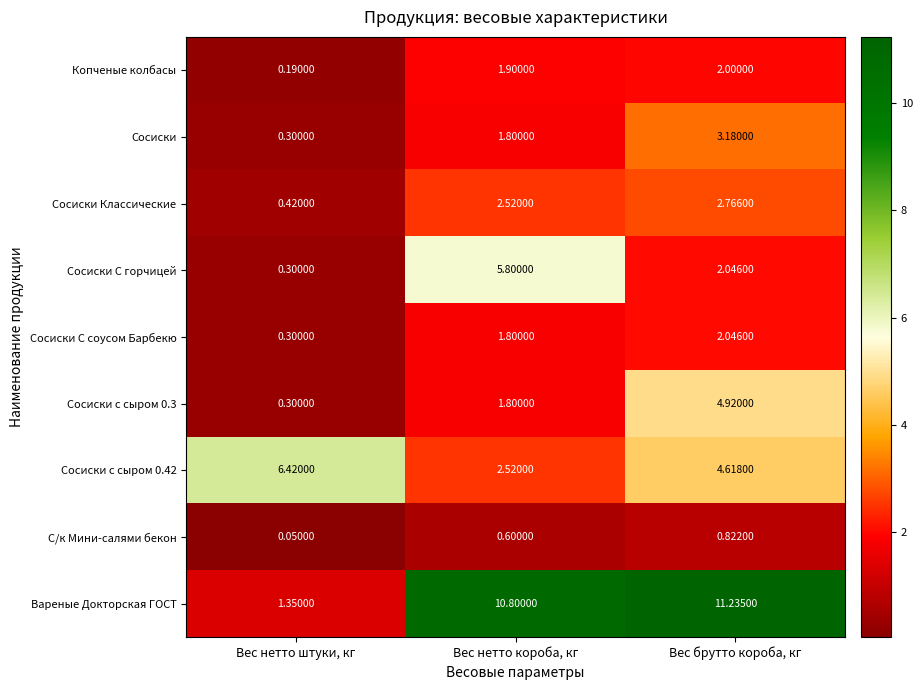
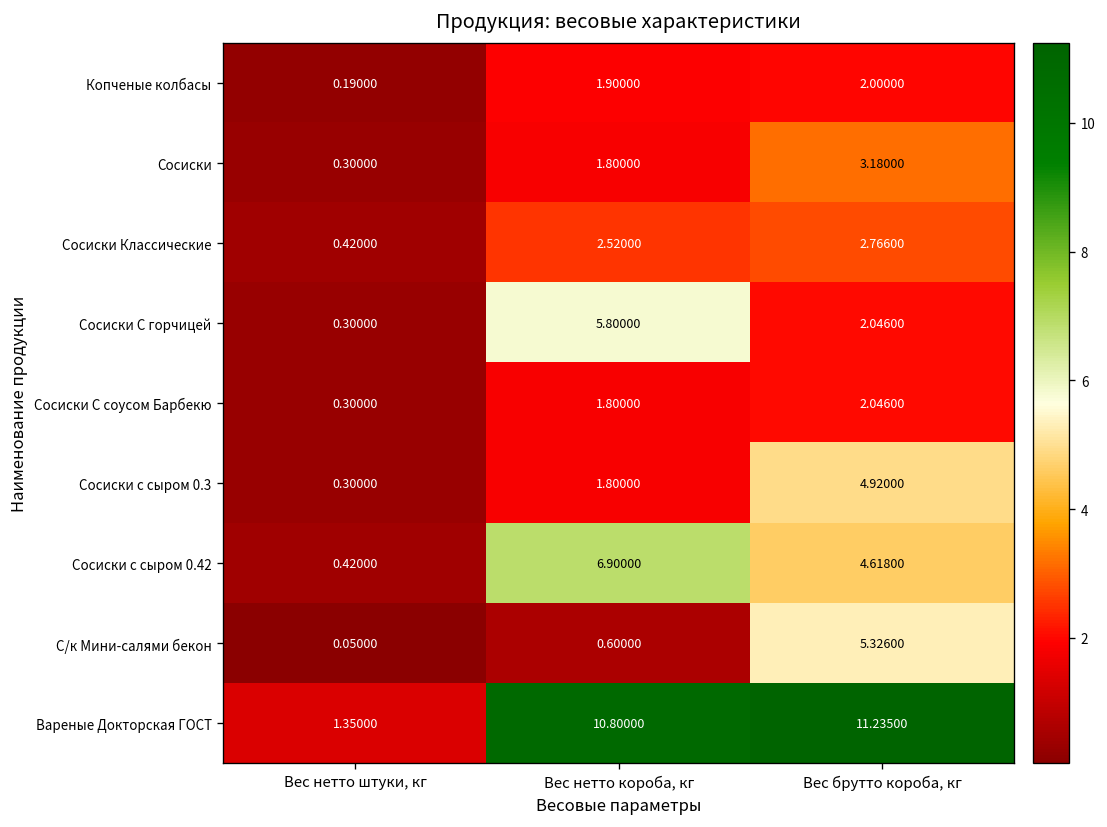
  {
    "Копченые колбасы": {
      "Вес нетто штуки, кг": 0.19000,
      "Вес нетто короба, кг": 1.90000,
      "Вес брутто короба, кг": 2.00000
    },
    "Сосиски": {
      "Вес нетто штуки, кг": 0.30000,
      "Вес нетто короба, кг": 1.80000,
      "Вес брутто короба, кг": 3.18000
    },
    "Сосиски Классические": {
      "Вес нетто штуки, кг": 0.42000,
      "Вес нетто короба, кг": 2.52000,
      "Вес брутто короба, кг": 2.76600
    },
    "Сосиски С горчицей": {
      "Вес нетто штуки, кг": 0.30000,
      "Вес нетто короба, кг": 5.80000,
      "Вес брутто короба, кг": 2.04600
    },
    "Сосиски С соусом Барбекю": {
      "Вес нетто штуки, кг": 0.30000,
      "Вес нетто короба, кг": 1.80000,
      "Вес брутто короба, кг": 2.04600
    },
    "Сосиски с сыром 0.3": {
      "Вес нетто штуки, кг": 0.30000,
      "Вес нетто короба, кг": 1.80000,
      "Вес брутто короба, кг": 4.92000
    },
    "Сосиски с сыром 0.42": {
-     "Вес нетто штуки, кг": 6.42000,
-     "Вес нетто короба, кг": 2.52000,
+     "Вес нетто штуки, кг": 0.42000,
+     "Вес нетто короба, кг": 6.90000,
      "Вес брутто короба, кг": 4.61800
    },
    "С/к Мини-салями бекон": {
      "Вес нетто штуки, кг": 0.05000,
      "Вес нетто короба, кг": 0.60000,
-     "Вес брутто короба, кг": 0.82200
+     "Вес брутто короба, кг": 5.32600
    },
    "Вареные Докторская ГОСТ": {
      "Вес нетто штуки, кг": 1.35000,
      "Вес нетто короба, кг": 10.80000,
      "Вес брутто короба, кг": 11.23500
    }
  }
